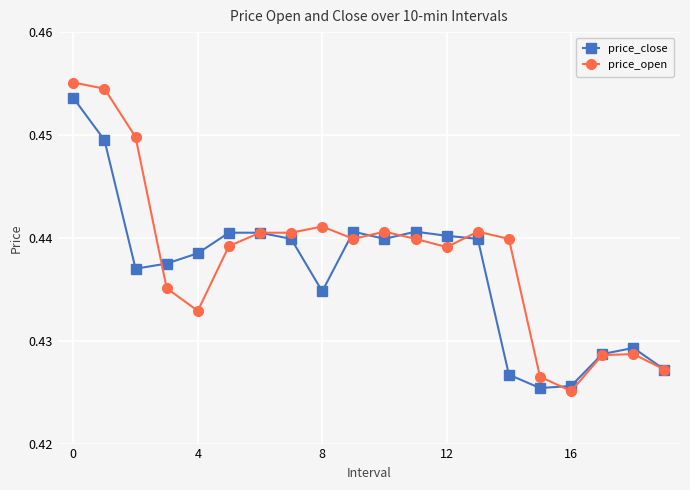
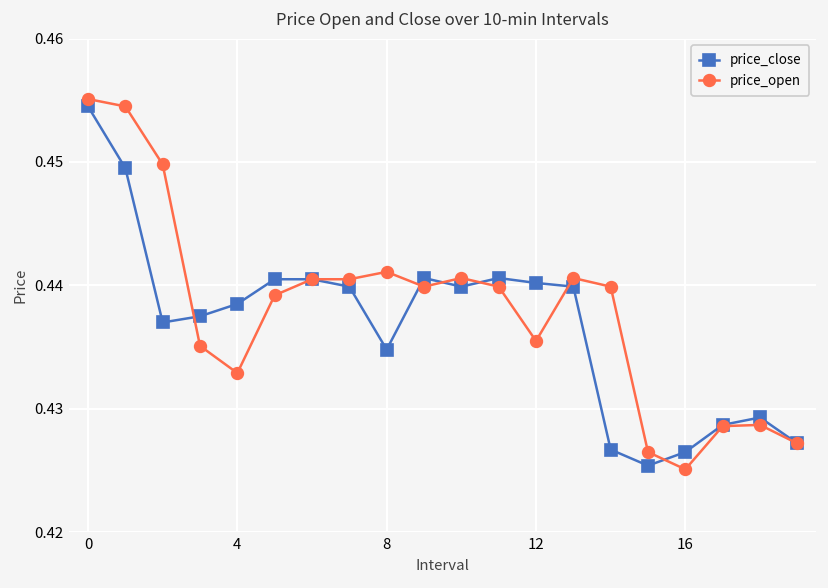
  {
    "price_close": {
-     "0": 0.4536,
+     "0": 0.4545,
      "4": 0.4385,
      "8": 0.4348,
      "12": 0.4402,
-     "16": 0.4256
+     "16": 0.4265
    },
    "price_open": {
      "0": 0.4551,
      "4": 0.4329,
      "8": 0.4411,
-     "12": 0.4391,
+     "12": 0.4355,
      "16": 0.4251
    }
  }
